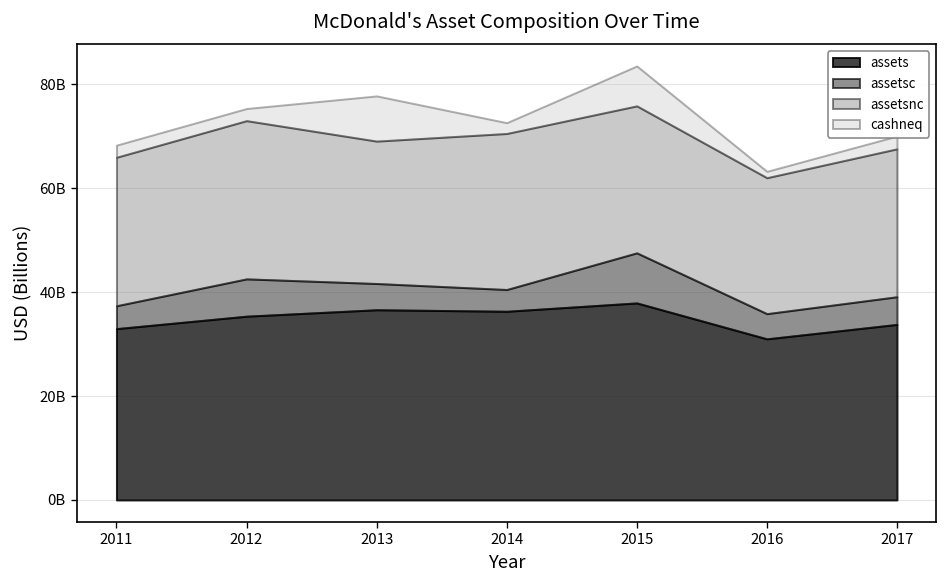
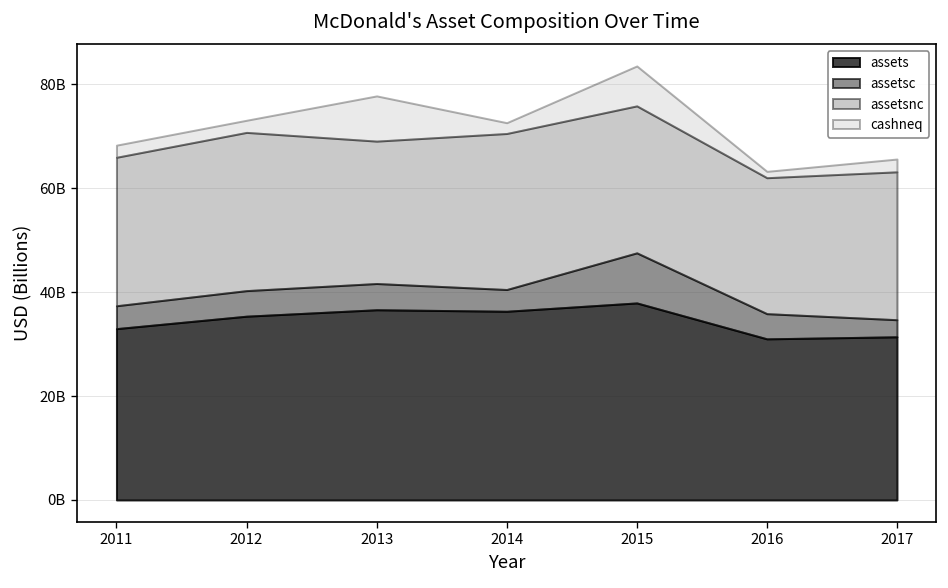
  {
    "assets": {
      "2011": 33000000000,
      "2012": 35000000000,
      "2013": 37000000000,
      "2014": 36000000000,
      "2015": 38000000000,
      "2016": 31000000000,
-     "2017": 34000000000
+     "2017": 31000000000
    },
    "assetsc": {
      "2011": 4000000000,
-     "2012": 7000000000,
+     "2012": 5000000000,
      "2013": 5000000000,
      "2014": 4000000000,
      "2015": 10000000000,
      "2016": 5000000000,
-     "2017": 5000000000
+     "2017": 3000000000
    },
    "assetsnc": {
      "2011": 29000000000,
      "2012": 30000000000,
      "2013": 27000000000,
      "2014": 30000000000,
      "2015": 28000000000,
      "2016": 26000000000,
      "2017": 28000000000
    },
    "cashneq": {
      "2011": 2000000000,
      "2012": 2000000000,
      "2013": 9000000000,
      "2014": 2000000000,
      "2015": 8000000000,
      "2016": 1000000000,
      "2017": 2000000000
    }
  }
